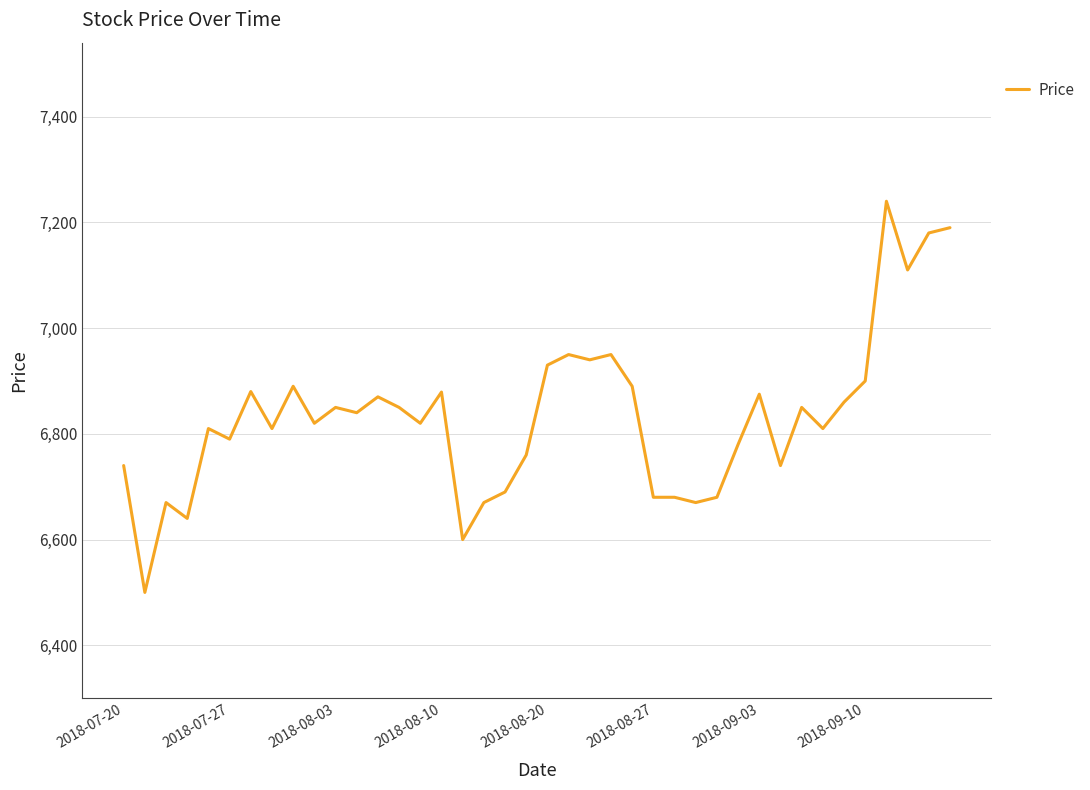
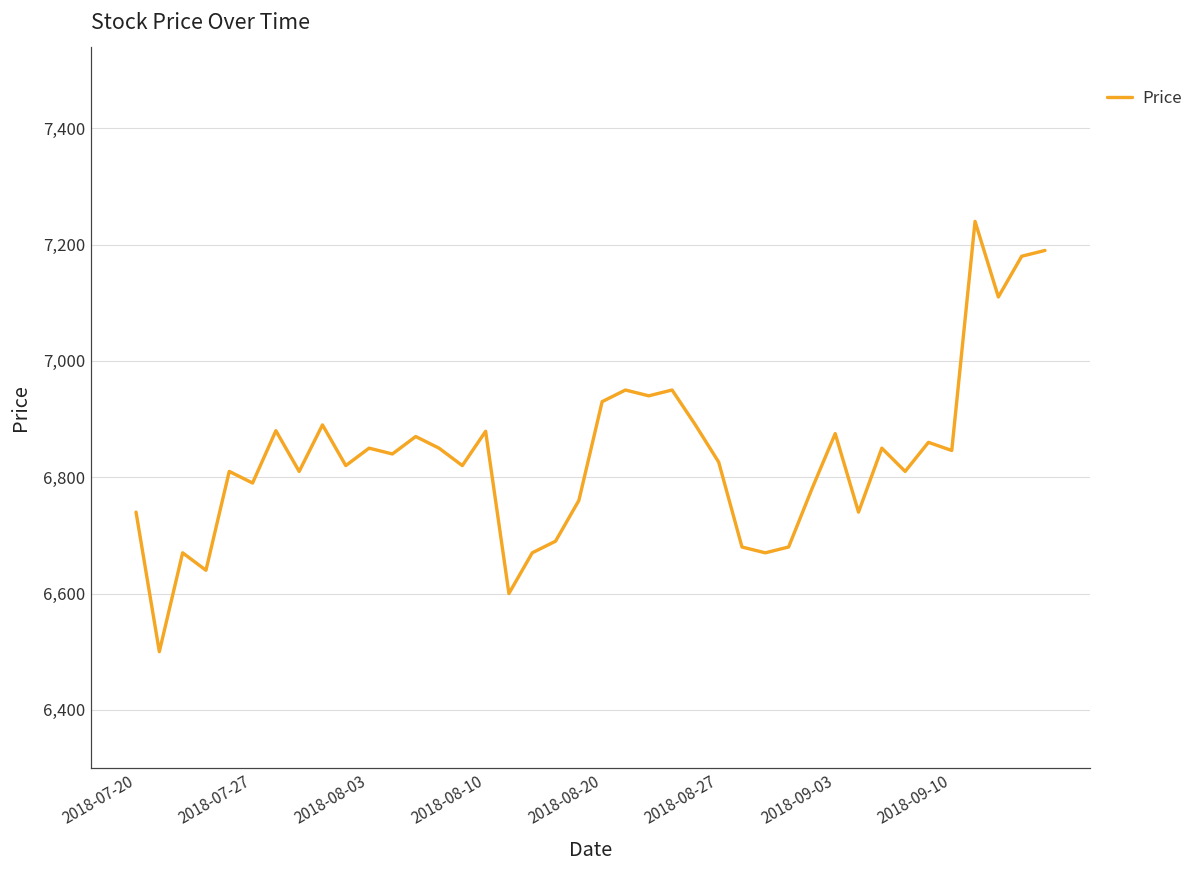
  {
    "2018-07-20": "6,740",
    "2018-07-27": "6,790",
    "2018-08-03": "6,850",
    "2018-08-10": "6,880",
    "2018-08-20": "6,930",
-   "2018-08-27": "6,680",
+   "2018-08-27": "6,830",
    "2018-09-03": "6,880",
-   "2018-09-10": "6,900"
+   "2018-09-10": "6,850"
  }
